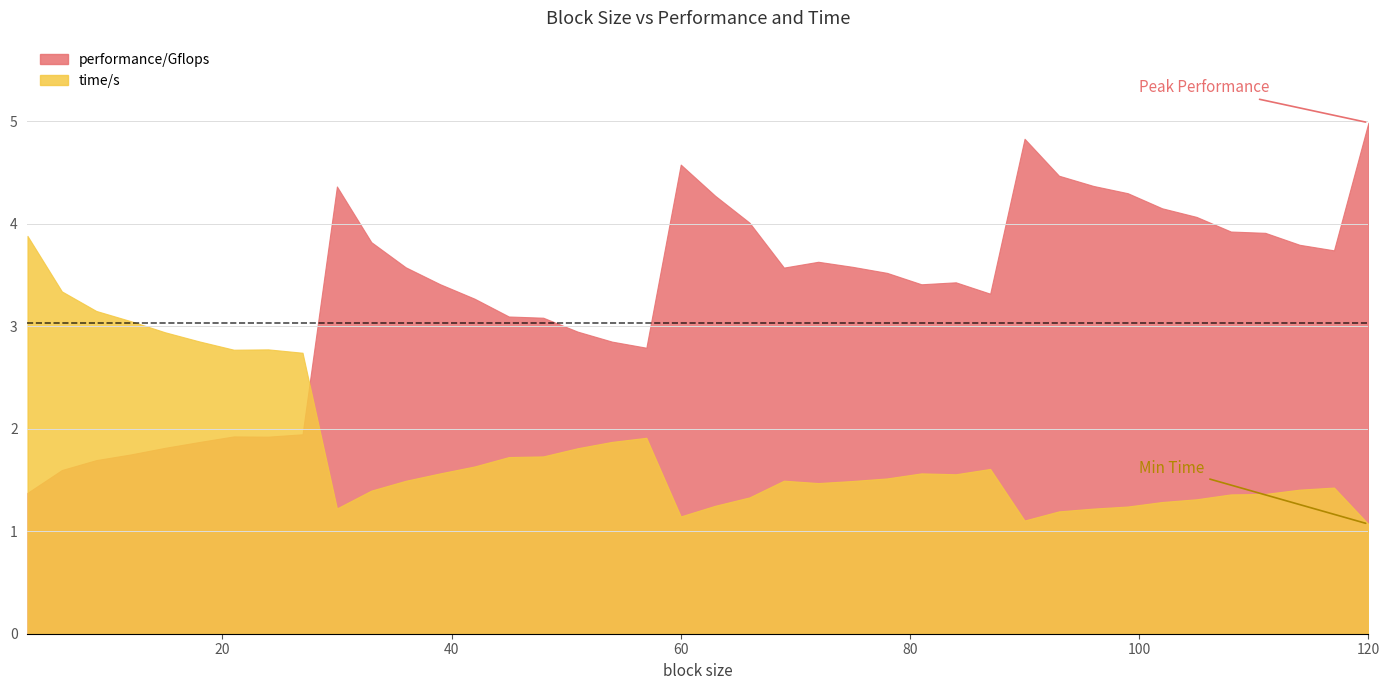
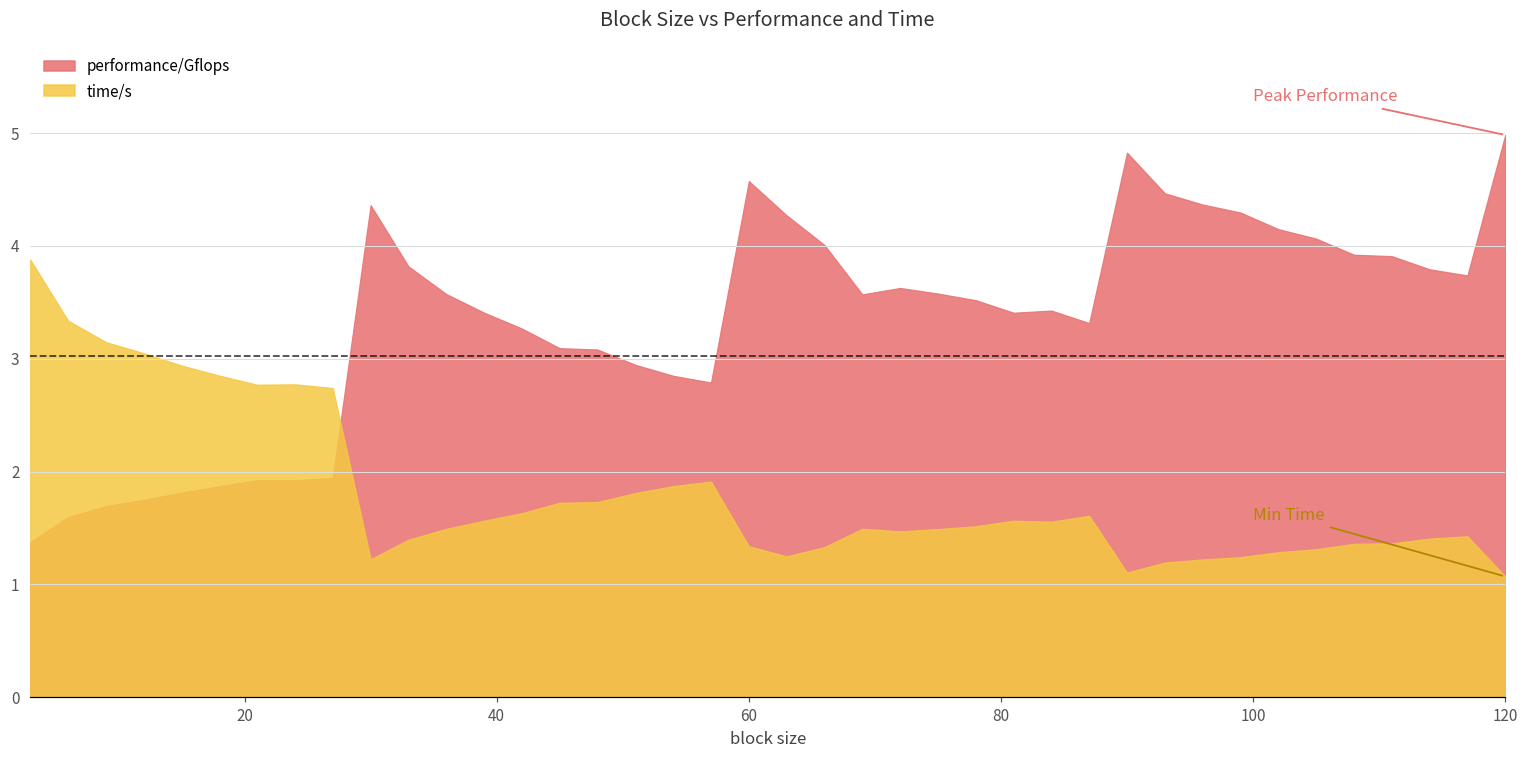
  {
    "performance/Gflops": {
      "60": 4.58,
      "120": 4.98
    },
    "time/s": {
-     "60": 1.14,
+     "60": 1.34,
      "120": 1.07
    }
  }
